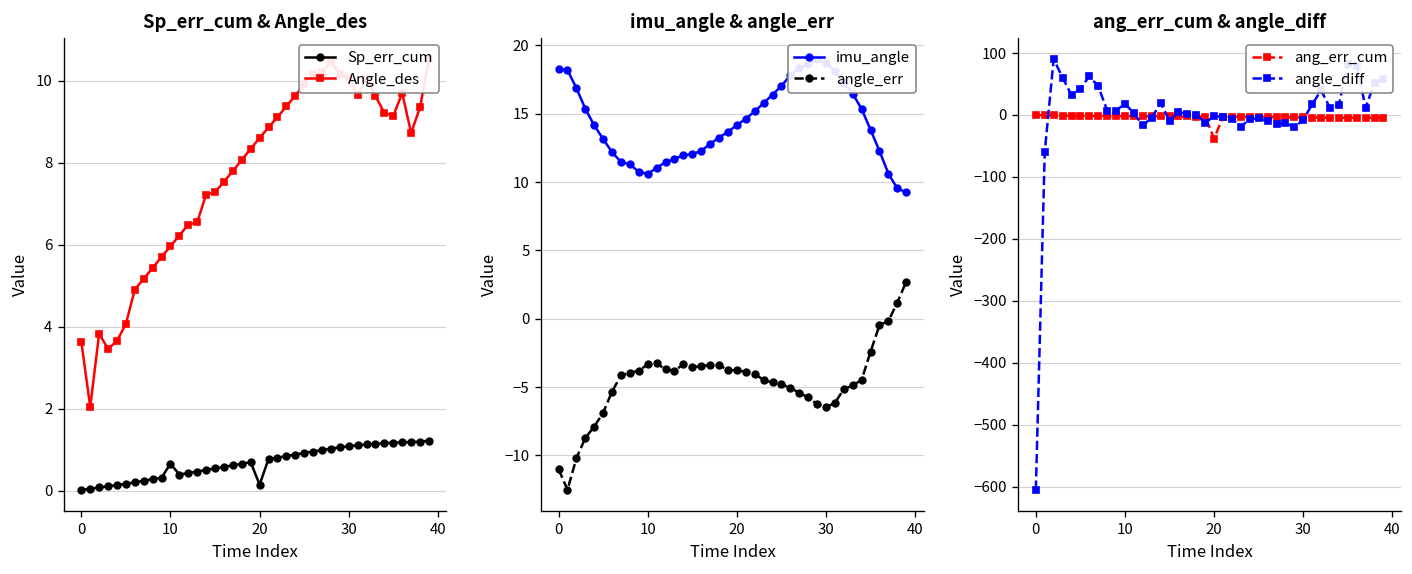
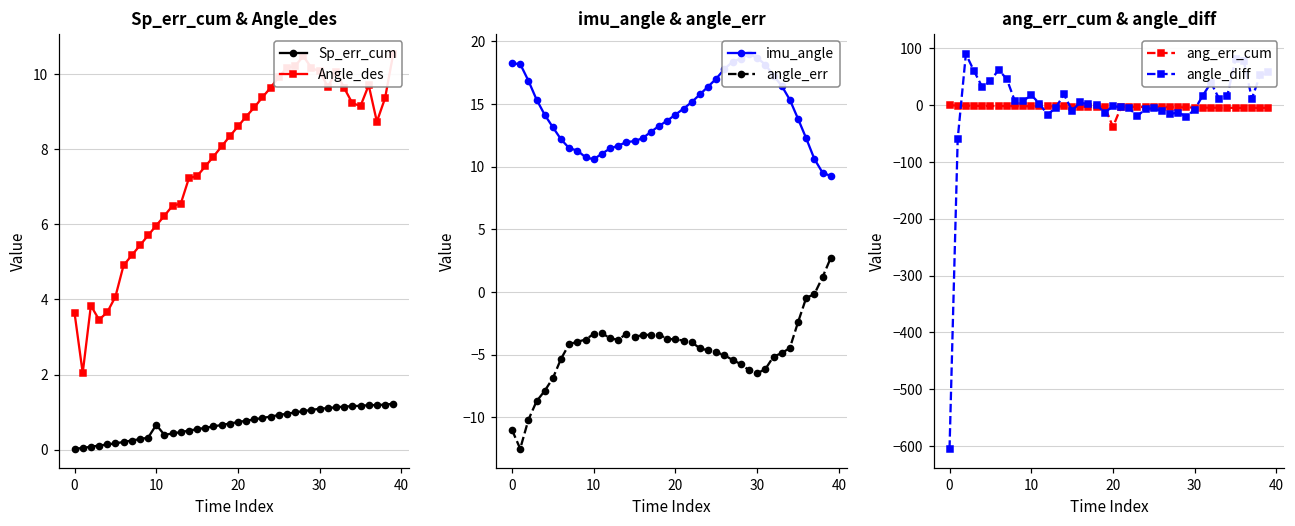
  {
    "Sp_err_cum & Angle_des": {
      "Sp_err_cum": {
        "0": 0.0,
        "10": 0.7,
-       "20": 0.2,
+       "20": 0.7,
        "30": 1.1
      },
      "Angle_des": {
        "0": 3.6,
        "10": 6.0,
        "20": 8.6
      }
    },
    "imu_angle & angle_err": {
      "imu_angle": {
        "0": 18.2,
        "10": 10.6,
        "20": 14.2
      },
      "angle_err": {
        "0": -11.0,
        "10": -3.3,
        "20": -3.8,
        "30": -6.5
      }
    },
    "ang_err_cum & angle_diff": {
      "ang_err_cum": {
        "0": 0,
        "10": 0,
        "20": -40
      },
      "angle_diff": {
        "0": -610,
        "10": 20,
        "20": 0
      }
    }
  }
